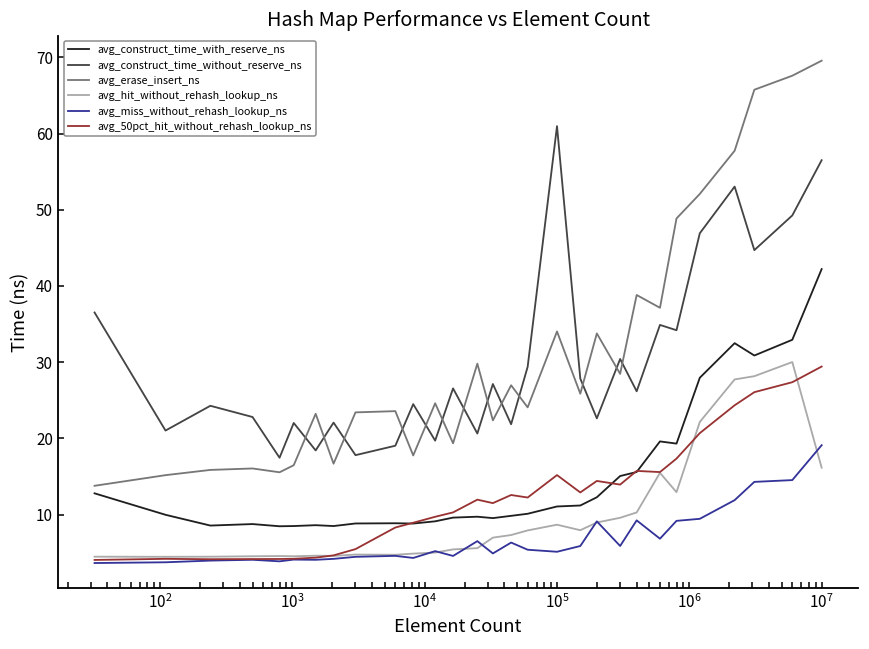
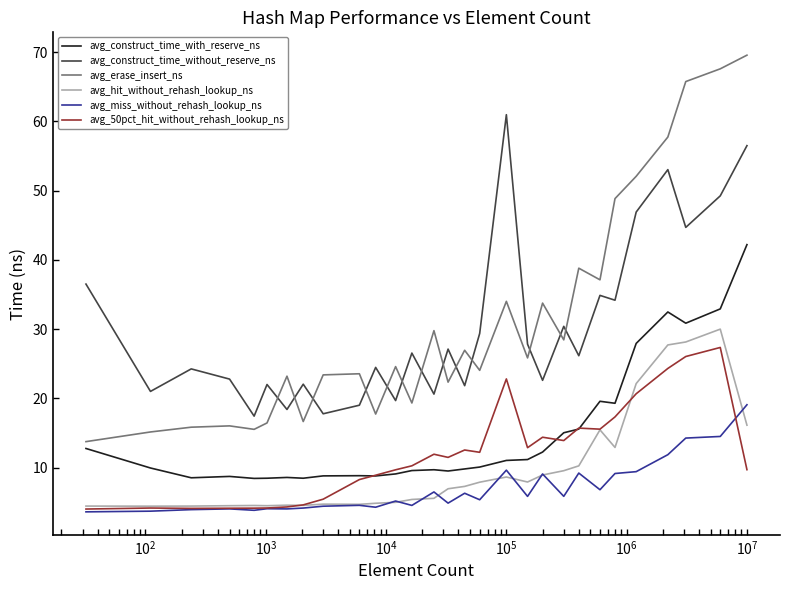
  {
    "avg_construct_time_with_reserve_ns": {
      "10^5": 11,
      "10^7": 42
    },
    "avg_construct_time_without_reserve_ns": {
      "10^5": 61,
      "10^7": 57
    },
    "avg_erase_insert_ns": {
      "10^5": 34,
      "10^7": 70
    },
    "avg_hit_without_rehash_lookup_ns": {
      "10^5": 9,
      "10^7": 16
    },
    "avg_miss_without_rehash_lookup_ns": {
-     "10^5": 5,
+     "10^5": 10,
      "10^7": 19
    },
    "avg_50pct_hit_without_rehash_lookup_ns": {
-     "10^5": 15,
-     "10^7": 29
+     "10^5": 23,
+     "10^7": 10
    }
  }
